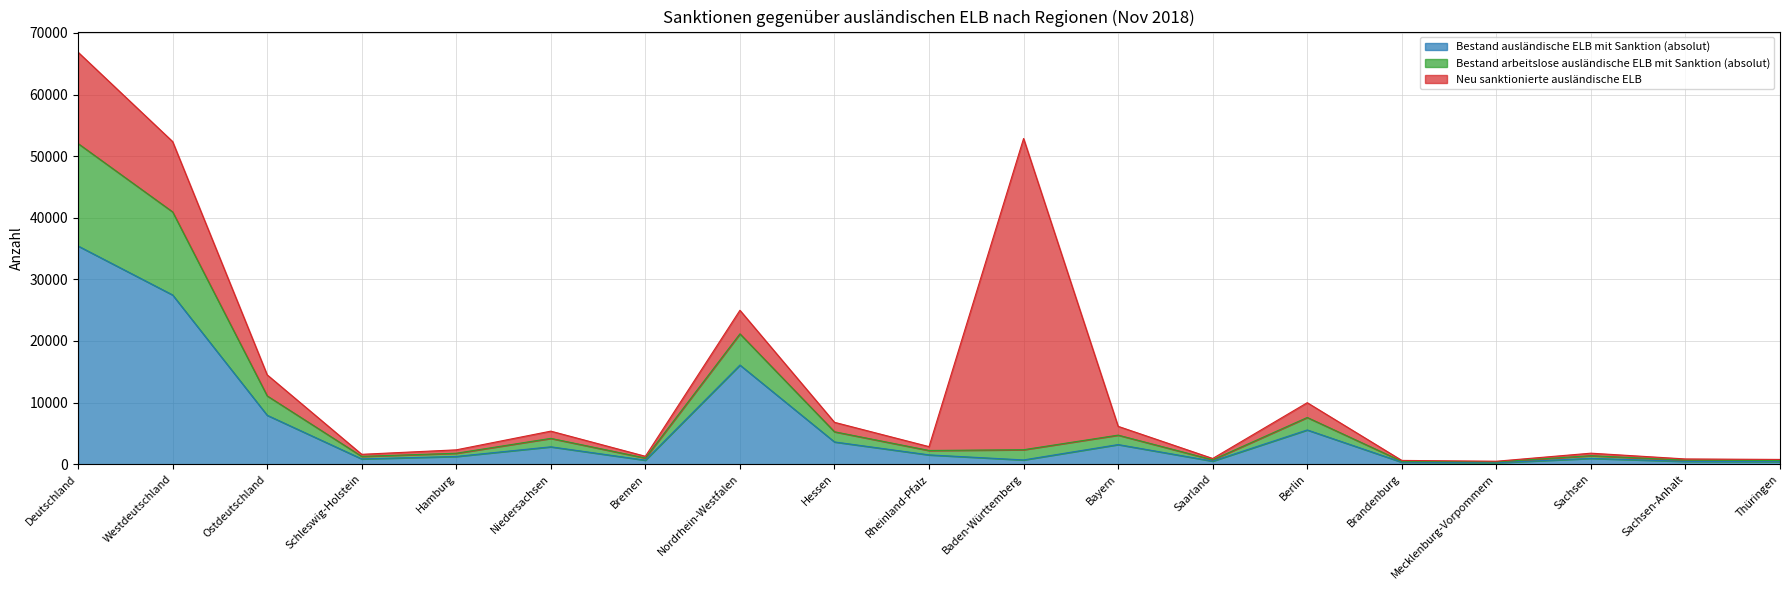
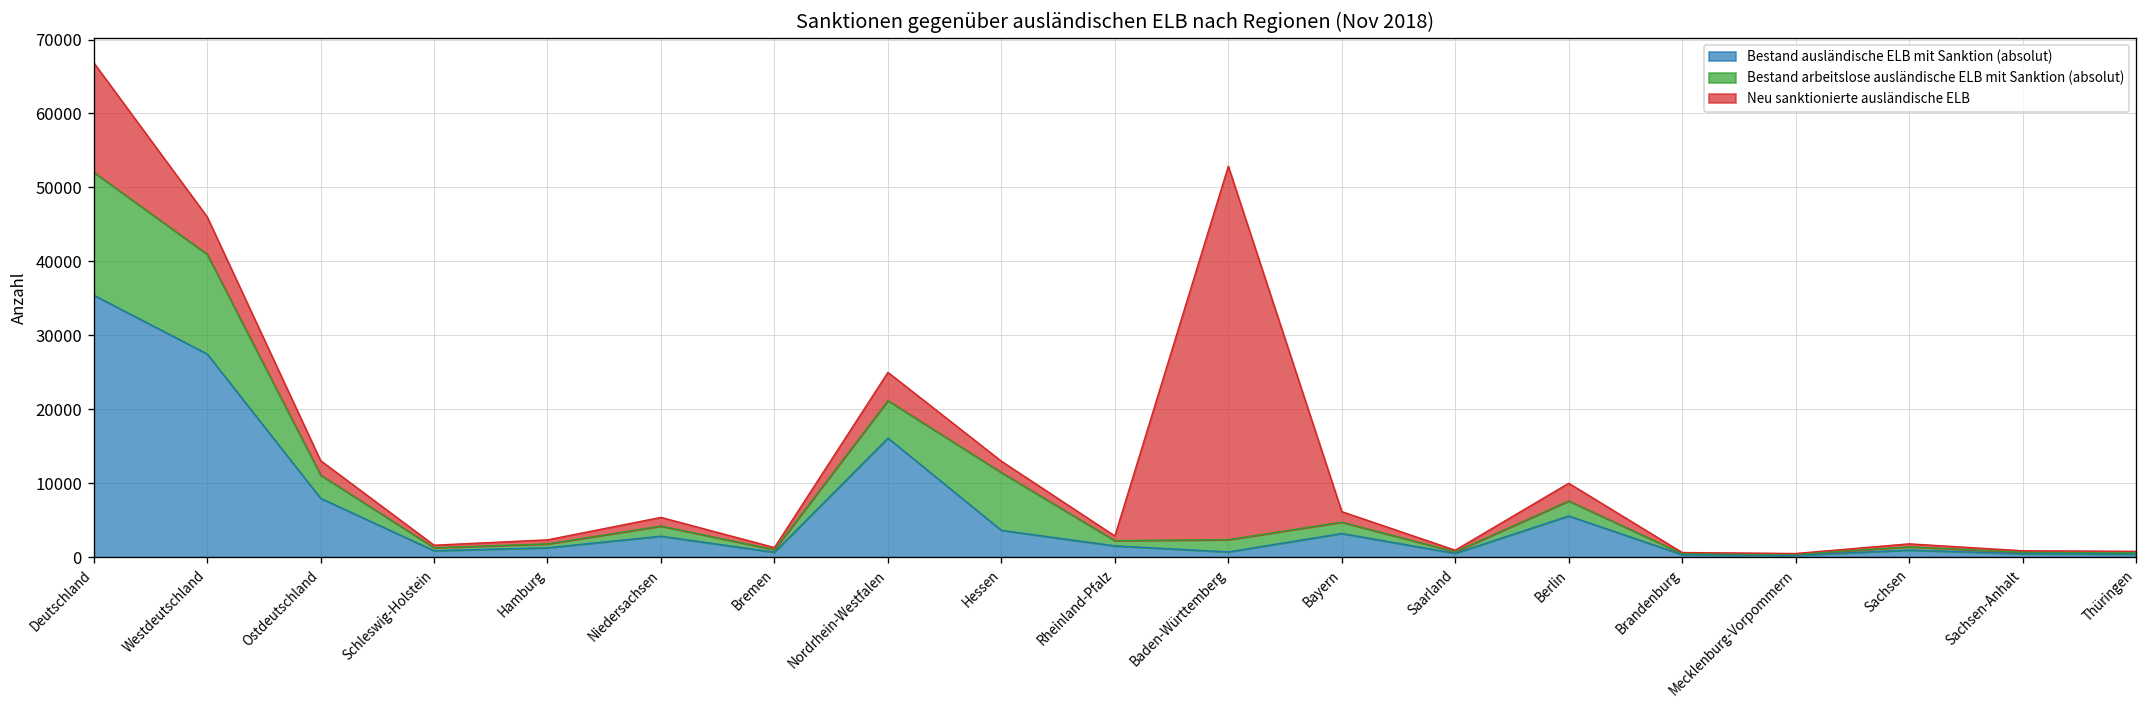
  {
    "Bestand ausländische ELB mit Sanktion (absolut)": {
      "Deutschland": 35000,
      "Westdeutschland": 27000,
      "Ostdeutschland": 8000,
      "Hamburg": 1000,
      "Niedersachsen": 3000,
      "Nordrhein-Westfalen": 16000,
      "Hessen": 4000,
      "Rheinland-Pfalz": 2000,
      "Baden-Württemberg": 1000,
      "Bayern": 3000,
      "Berlin": 6000,
      "Sachsen": 1000
    },
    "Bestand arbeitslose ausländische ELB mit Sanktion (absolut)": {
      "Deutschland": 17000,
      "Westdeutschland": 13000,
      "Ostdeutschland": 3000,
      "Hamburg": 1000,
      "Niedersachsen": 1000,
      "Nordrhein-Westfalen": 5000,
-     "Hessen": 2000,
+     "Hessen": 8000,
      "Rheinland-Pfalz": 1000,
      "Baden-Württemberg": 2000,
      "Bayern": 2000,
      "Berlin": 2000
    },
    "Neu sanktionierte ausländische ELB": {
      "Deutschland": 15000,
-     "Westdeutschland": 11000,
-     "Ostdeutschland": 3000,
+     "Westdeutschland": 5000,
+     "Ostdeutschland": 2000,
      "Hamburg": 1000,
      "Niedersachsen": 1000,
      "Nordrhein-Westfalen": 4000,
      "Hessen": 2000,
      "Rheinland-Pfalz": 1000,
      "Baden-Württemberg": 51000,
      "Bayern": 1000,
      "Berlin": 2000
    }
  }
